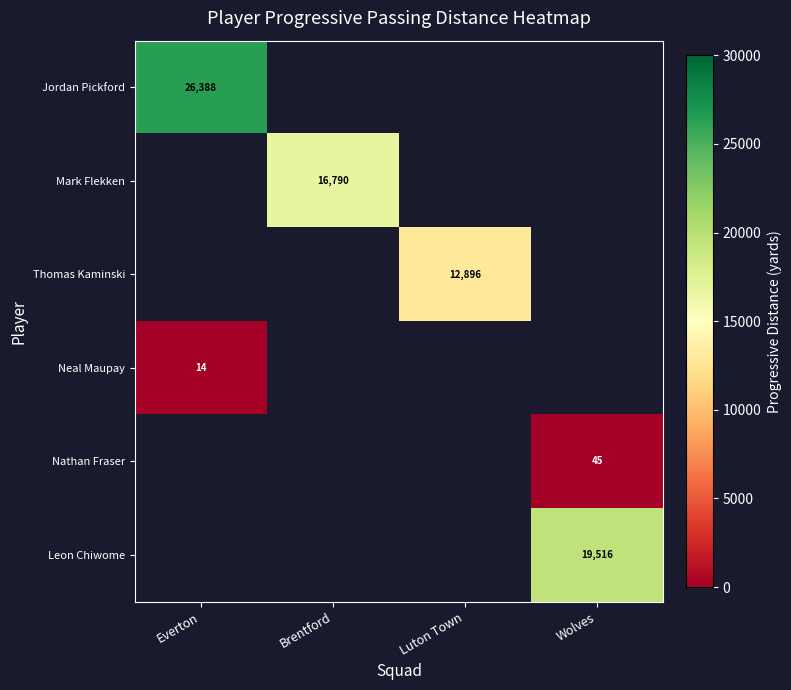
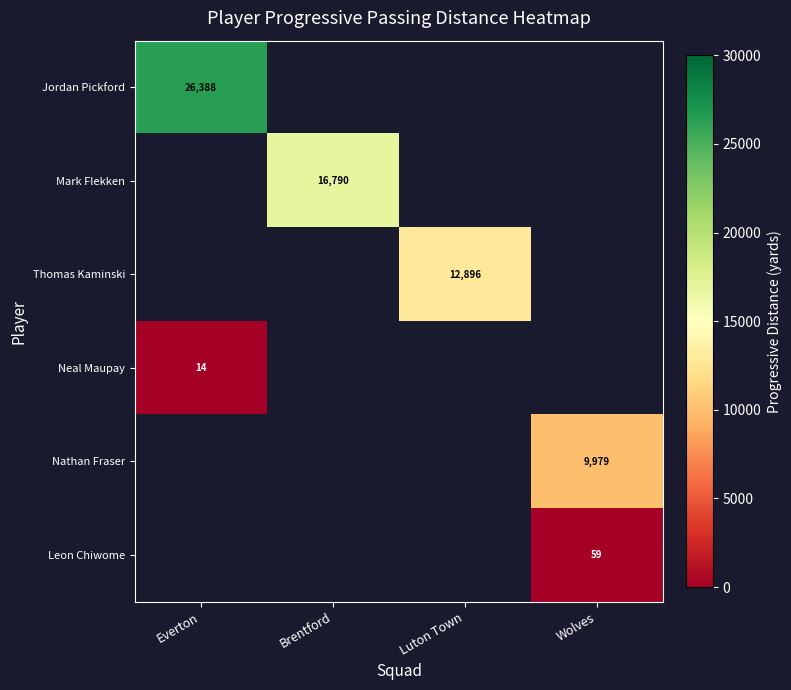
  {
    "Jordan Pickford": {
      "Everton": "26,388"
    },
    "Mark Flekken": {
      "Brentford": "16,790"
    },
    "Thomas Kaminski": {
      "Luton Town": "12,896"
    },
    "Neal Maupay": {
      "Everton": "14"
    },
    "Nathan Fraser": {
-     "Wolves": "45"
+     "Wolves": "9,979"
    },
    "Leon Chiwome": {
-     "Wolves": "19,516"
+     "Wolves": "59"
    }
  }
